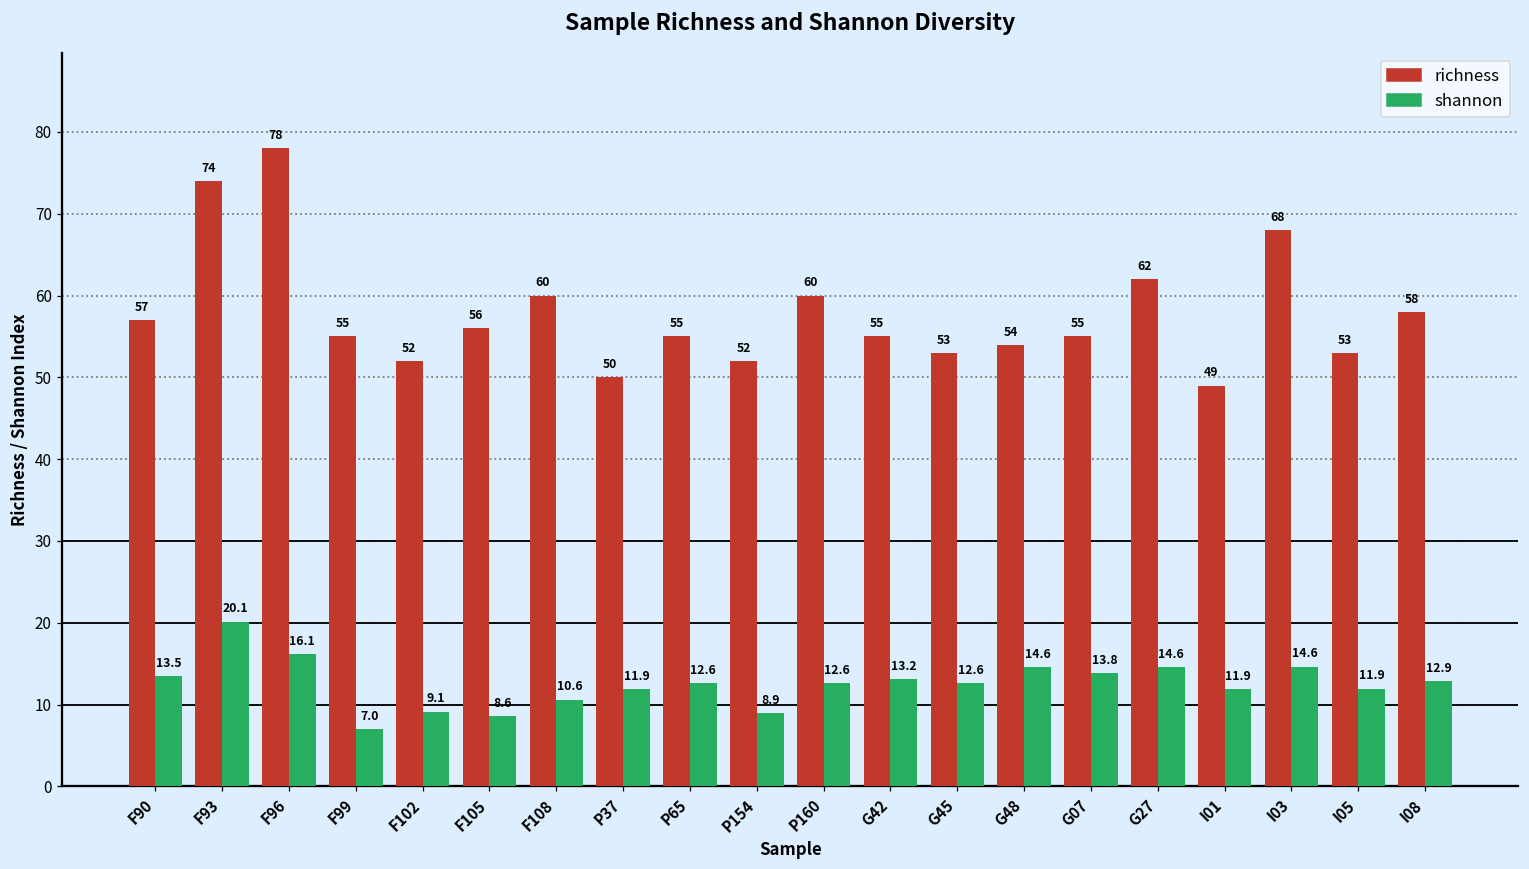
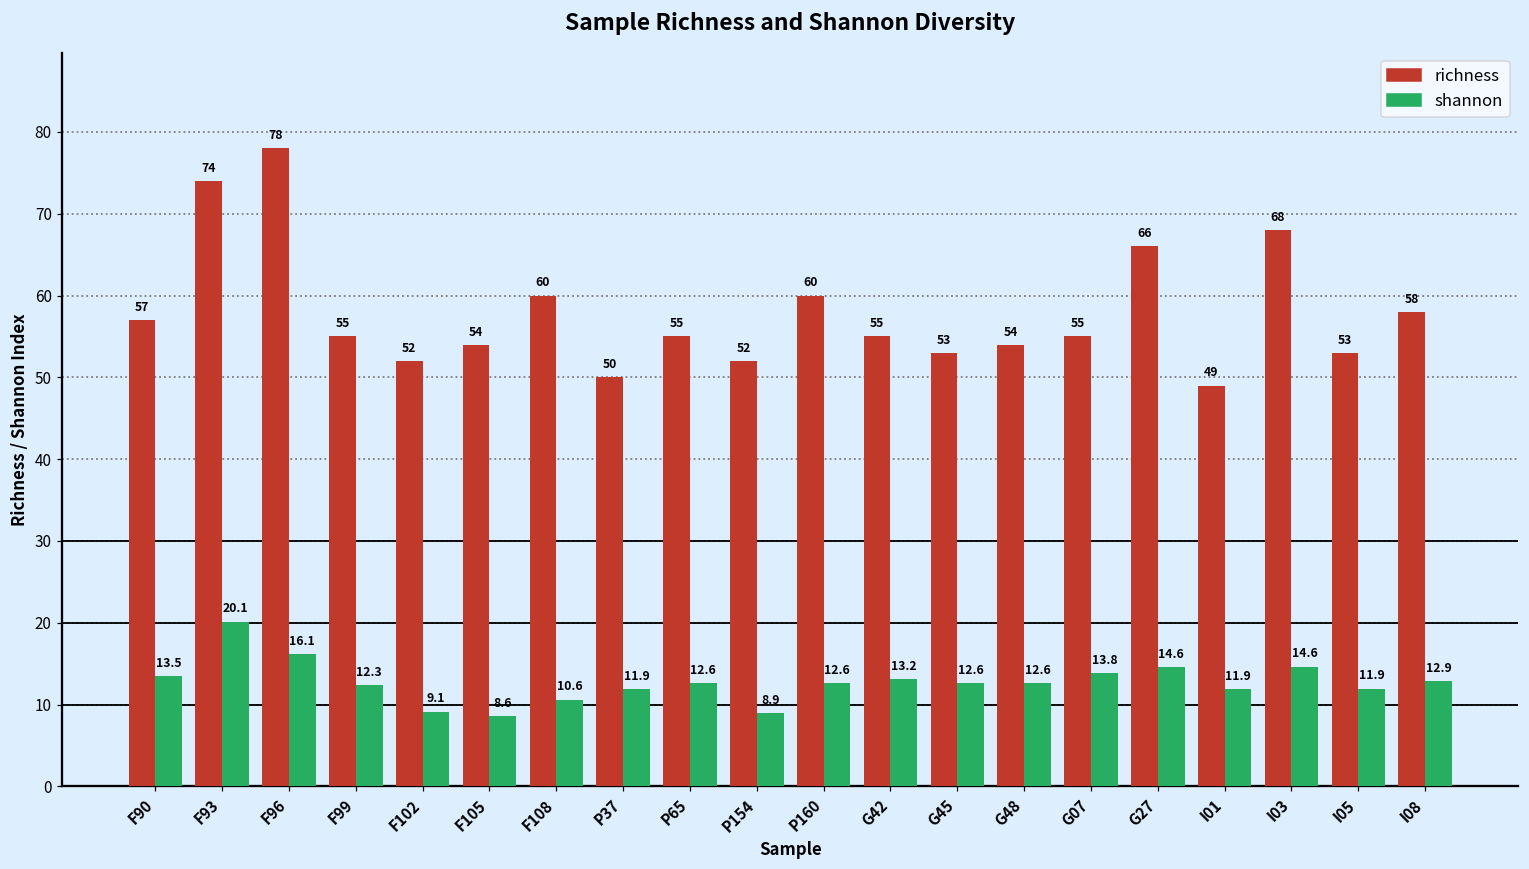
  {
    "richness": {
      "F90": 57,
      "F93": 74,
      "F96": 78,
      "F99": 55,
      "F102": 52,
-     "F105": 56,
+     "F105": 54,
      "F108": 60,
      "P37": 50,
      "P65": 55,
      "P154": 52,
      "P160": 60,
      "G42": 55,
      "G45": 53,
      "G48": 54,
      "G07": 55,
-     "G27": 62,
+     "G27": 66,
      "I01": 49,
      "I03": 68,
      "I05": 53,
      "I08": 58
    },
    "shannon": {
      "F90": 13.5,
      "F93": 20.1,
      "F96": 16.1,
-     "F99": 7.0,
+     "F99": 12.3,
      "F102": 9.1,
      "F105": 8.6,
      "F108": 10.6,
      "P37": 11.9,
      "P65": 12.6,
      "P154": 8.9,
      "P160": 12.6,
      "G42": 13.2,
      "G45": 12.6,
-     "G48": 14.6,
+     "G48": 12.6,
      "G07": 13.8,
      "G27": 14.6,
      "I01": 11.9,
      "I03": 14.6,
      "I05": 11.9,
      "I08": 12.9
    }
  }
